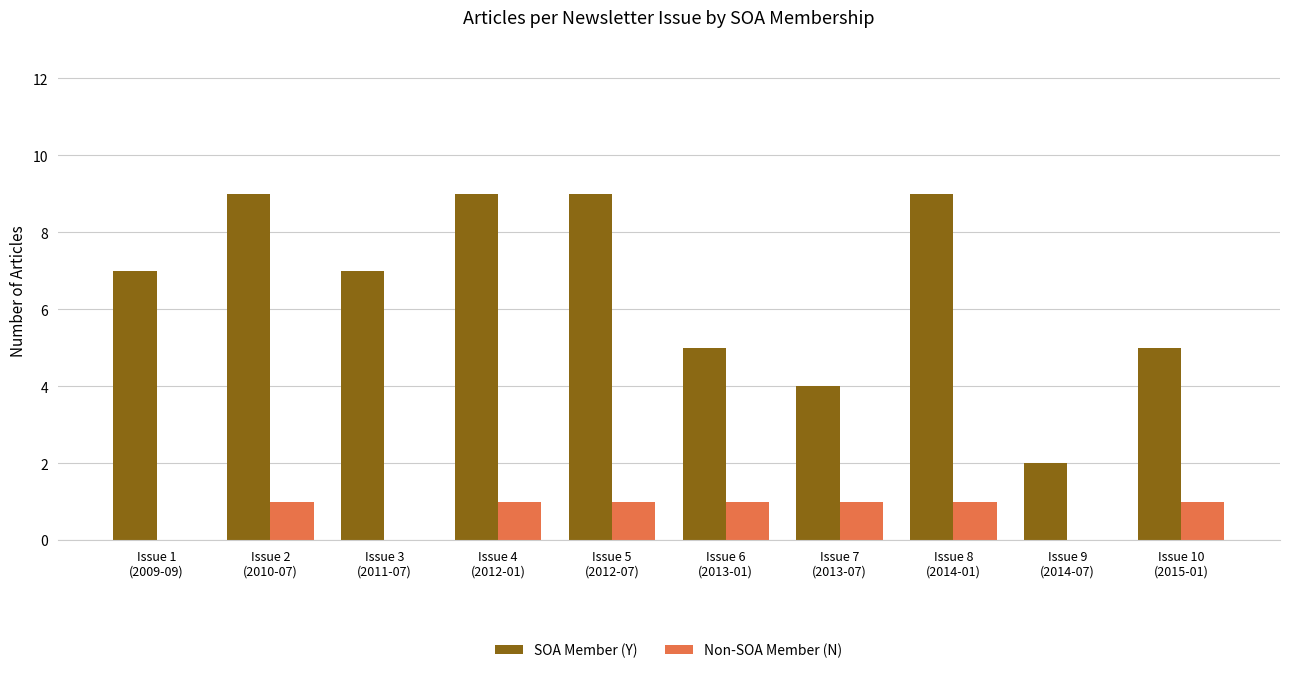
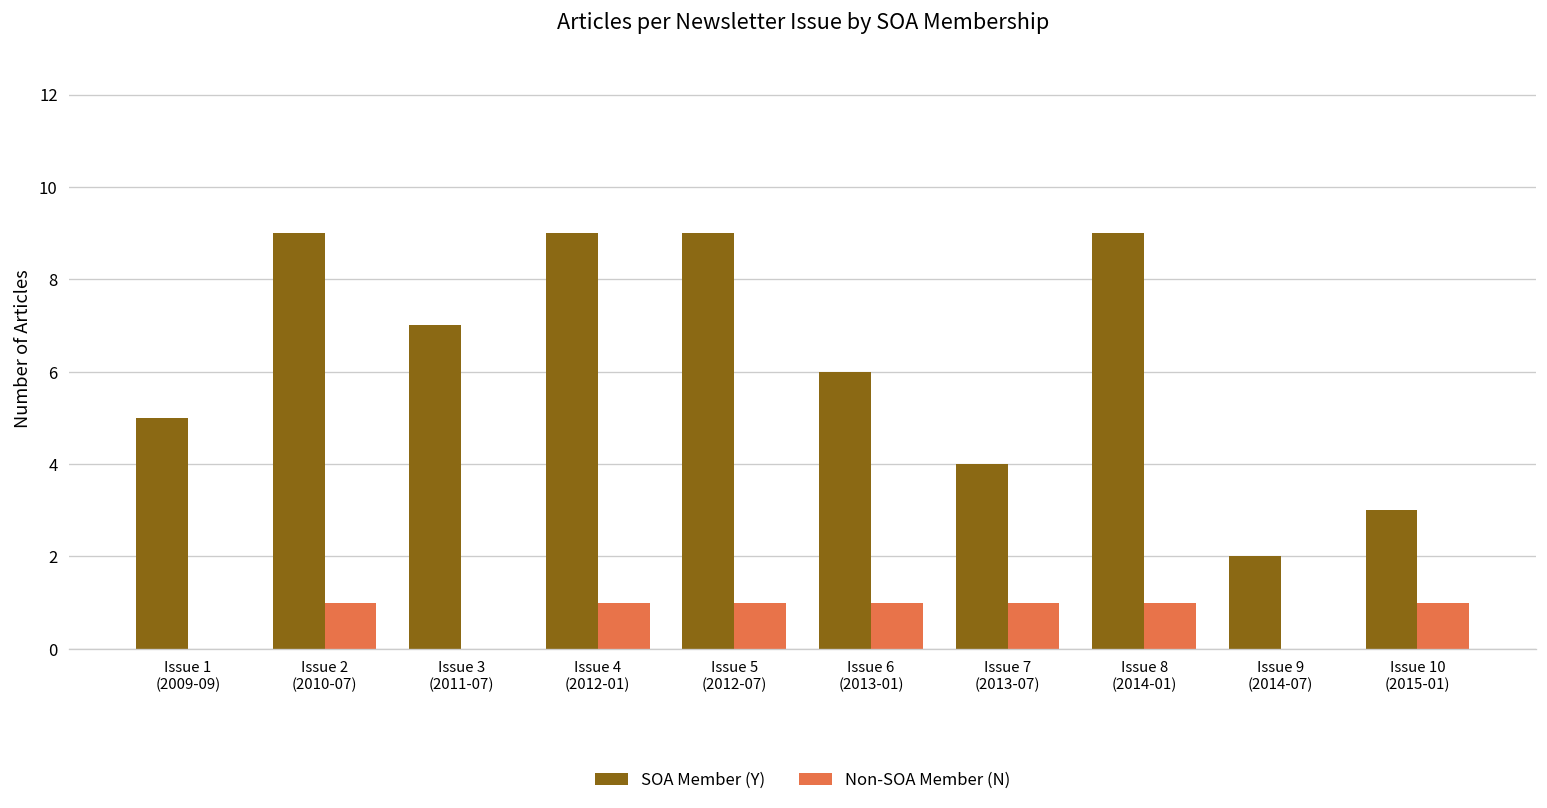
  {
    "SOA Member (Y)": {
-     "Issue 1 (2009-09)": 7,
+     "Issue 1 (2009-09)": 5,
      "Issue 2 (2010-07)": 9,
      "Issue 3 (2011-07)": 7,
      "Issue 4 (2012-01)": 9,
      "Issue 5 (2012-07)": 9,
-     "Issue 6 (2013-01)": 5,
+     "Issue 6 (2013-01)": 6,
      "Issue 7 (2013-07)": 4,
      "Issue 8 (2014-01)": 9,
      "Issue 9 (2014-07)": 2,
-     "Issue 10 (2015-01)": 5
+     "Issue 10 (2015-01)": 3
    },
    "Non-SOA Member (N)": {
      "Issue 1 (2009-09)": 0,
      "Issue 2 (2010-07)": 1,
      "Issue 3 (2011-07)": 0,
      "Issue 4 (2012-01)": 1,
      "Issue 5 (2012-07)": 1,
      "Issue 6 (2013-01)": 1,
      "Issue 7 (2013-07)": 1,
      "Issue 8 (2014-01)": 1,
      "Issue 9 (2014-07)": 0,
      "Issue 10 (2015-01)": 1
    }
  }
